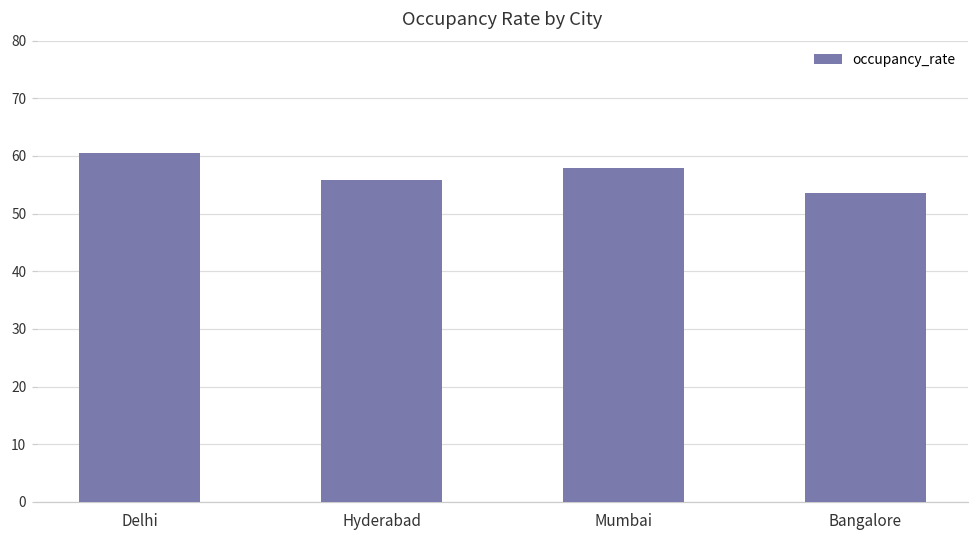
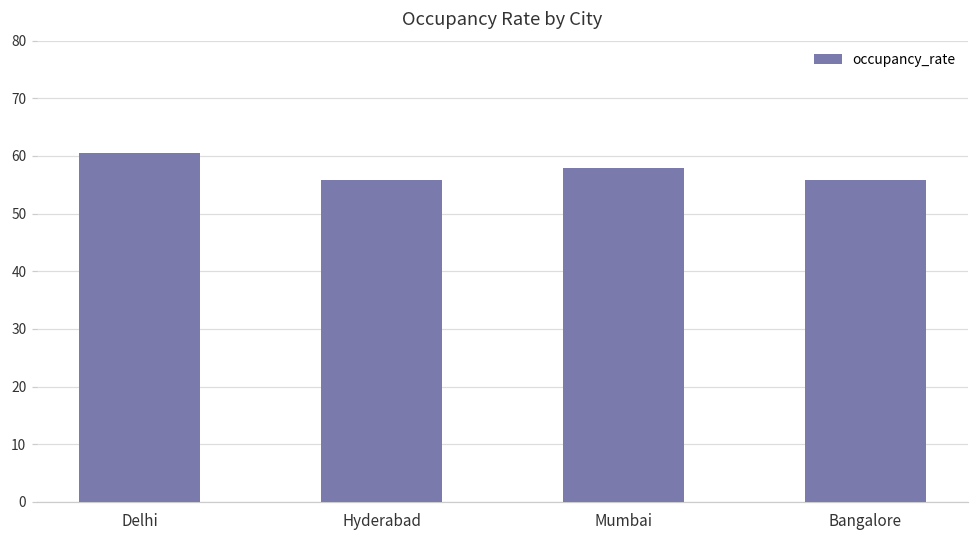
  {
    "Delhi": 61,
    "Hyderabad": 56,
    "Mumbai": 58,
-   "Bangalore": 54
+   "Bangalore": 56
  }
